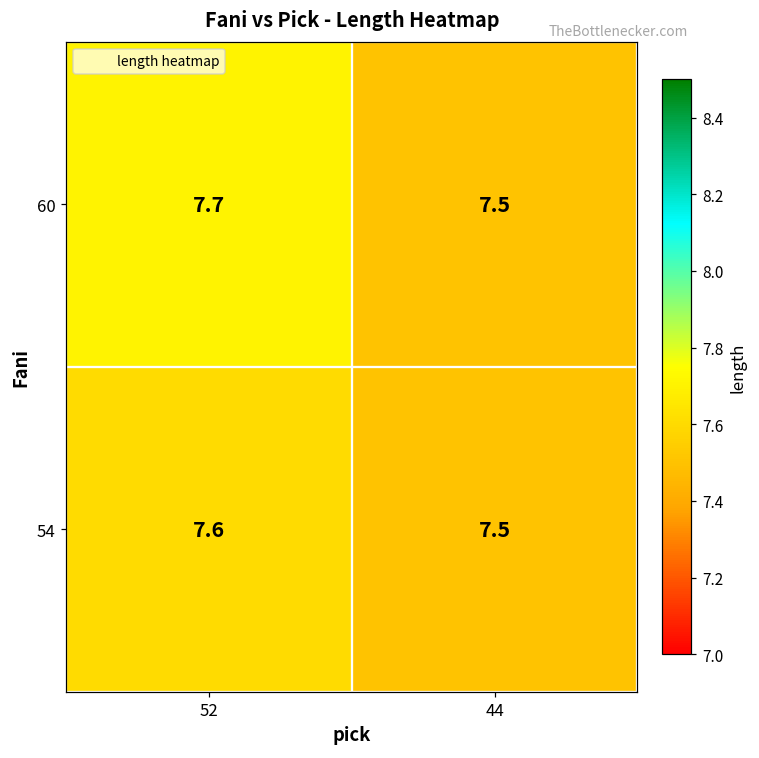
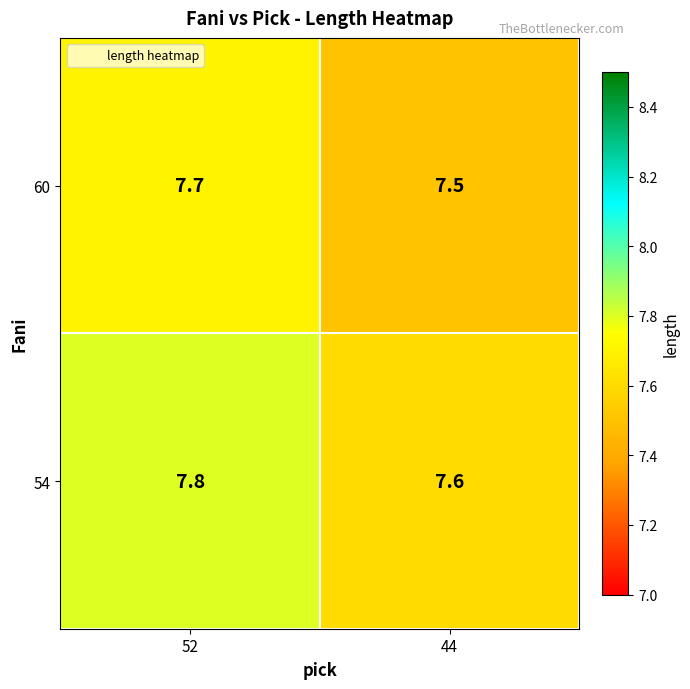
  {
    "60": {
      "52": 7.7,
      "44": 7.5
    },
    "54": {
-     "52": 7.6,
-     "44": 7.5
+     "52": 7.8,
+     "44": 7.6
    }
  }
